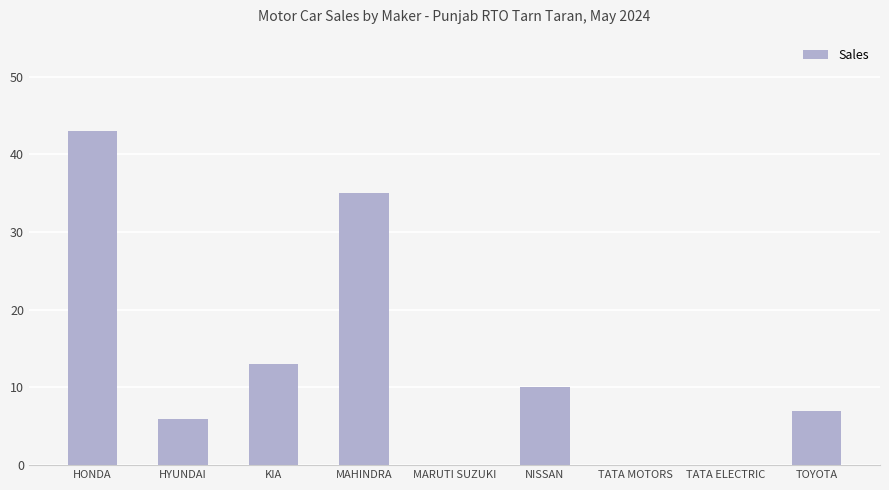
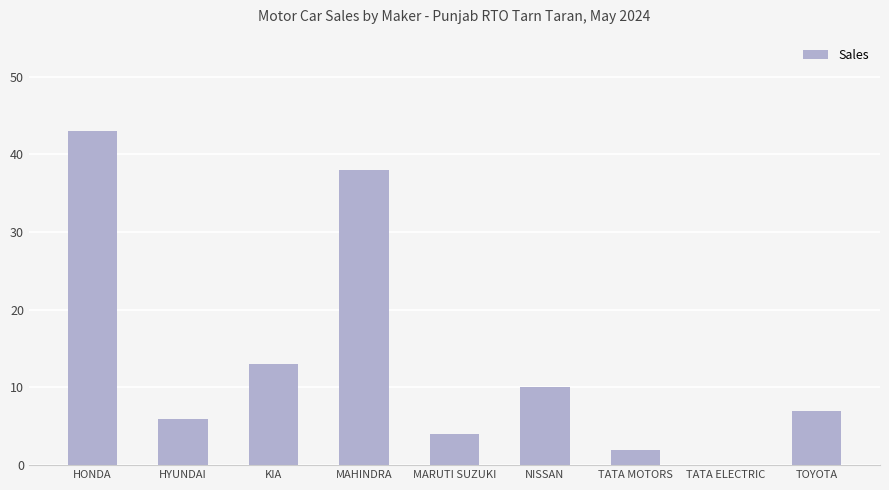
  {
    "HONDA": 43,
    "HYUNDAI": 6,
    "KIA": 13,
-   "MAHINDRA": 35,
-   "MARUTI SUZUKI": 0,
+   "MAHINDRA": 38,
+   "MARUTI SUZUKI": 4,
    "NISSAN": 10,
-   "TATA MOTORS": 0,
+   "TATA MOTORS": 2,
    "TATA ELECTRIC": 0,
    "TOYOTA": 7
  }
